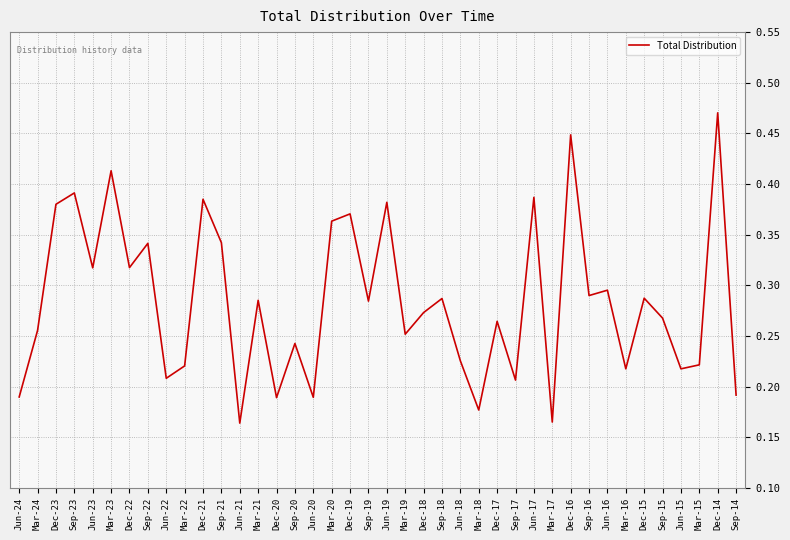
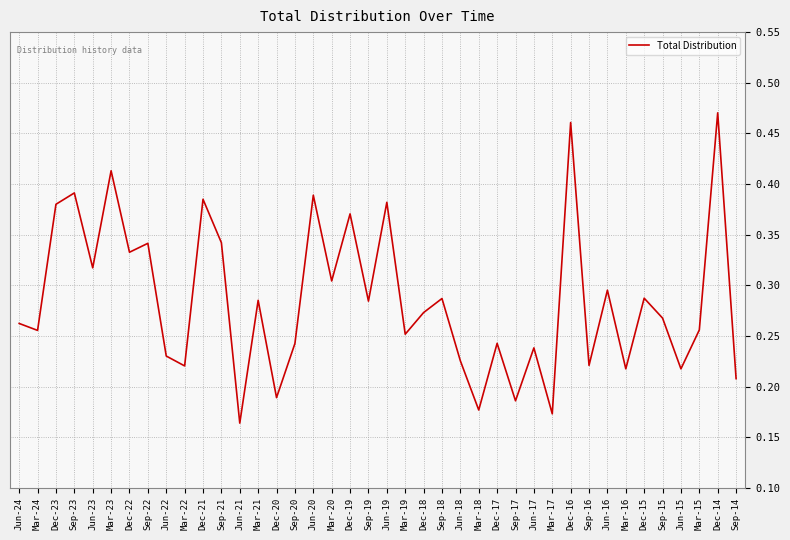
  {
-   "Jun-24": 0.190,
+   "Jun-24": 0.262,
    "Mar-24": 0.256,
    "Dec-23": 0.380,
    "Sep-23": 0.391,
    "Jun-23": 0.317,
    "Mar-23": 0.413,
-   "Dec-22": 0.318,
+   "Dec-22": 0.333,
    "Sep-22": 0.342,
-   "Jun-22": 0.208,
+   "Jun-22": 0.230,
    "Mar-22": 0.221,
    "Dec-21": 0.385,
    "Sep-21": 0.342,
    "Jun-21": 0.164,
    "Mar-21": 0.285,
    "Dec-20": 0.189,
    "Sep-20": 0.243,
-   "Jun-20": 0.190,
-   "Mar-20": 0.363,
+   "Jun-20": 0.389,
+   "Mar-20": 0.304,
    "Dec-19": 0.371,
    "Sep-19": 0.284,
    "Jun-19": 0.382,
    "Mar-19": 0.252,
    "Dec-18": 0.273,
    "Sep-18": 0.287,
    "Jun-18": 0.226,
    "Mar-18": 0.177,
-   "Dec-17": 0.265,
-   "Sep-17": 0.207,
-   "Jun-17": 0.387,
-   "Mar-17": 0.165,
-   "Dec-16": 0.449,
-   "Sep-16": 0.290,
+   "Dec-17": 0.243,
+   "Sep-17": 0.186,
+   "Jun-17": 0.238,
+   "Mar-17": 0.173,
+   "Dec-16": 0.461,
+   "Sep-16": 0.221,
    "Jun-16": 0.295,
    "Mar-16": 0.218,
    "Dec-15": 0.287,
    "Sep-15": 0.268,
    "Jun-15": 0.218,
-   "Mar-15": 0.222,
+   "Mar-15": 0.256,
    "Dec-14": 0.470,
-   "Sep-14": 0.192
+   "Sep-14": 0.208
  }
